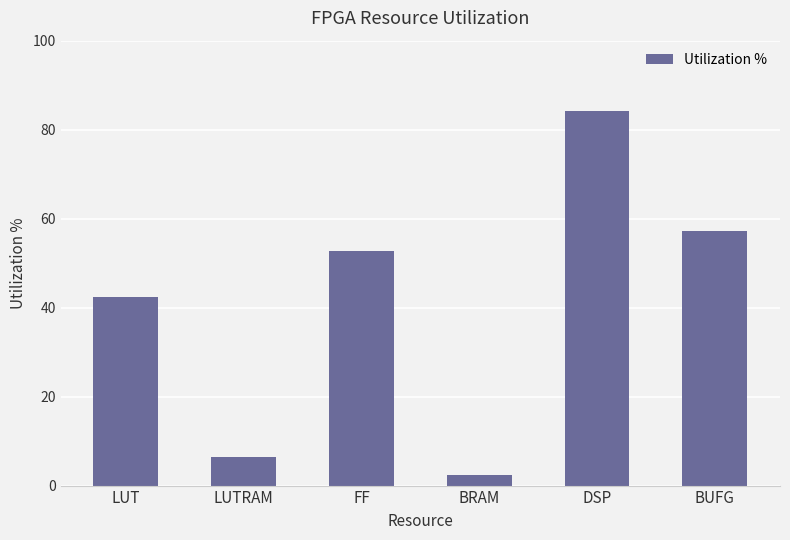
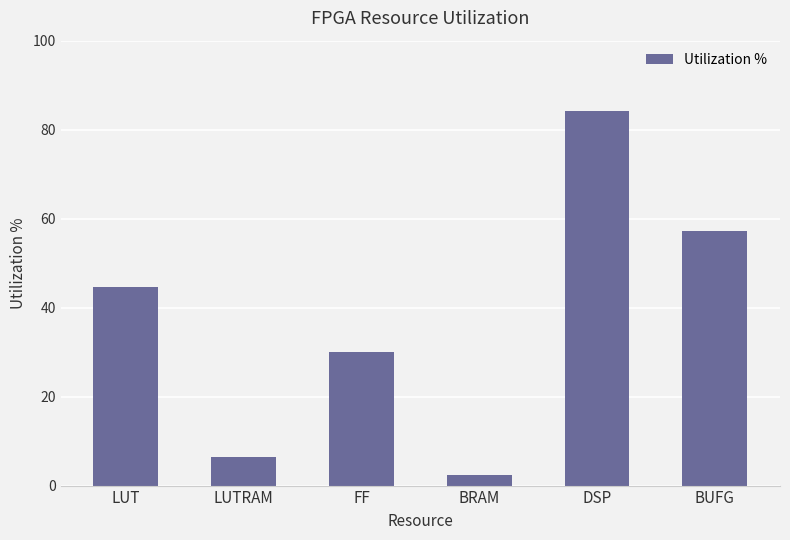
  {
-   "LUT": 42,
+   "LUT": 45,
    "LUTRAM": 6,
-   "FF": 53,
+   "FF": 30,
    "BRAM": 2,
    "DSP": 84,
    "BUFG": 57
  }
